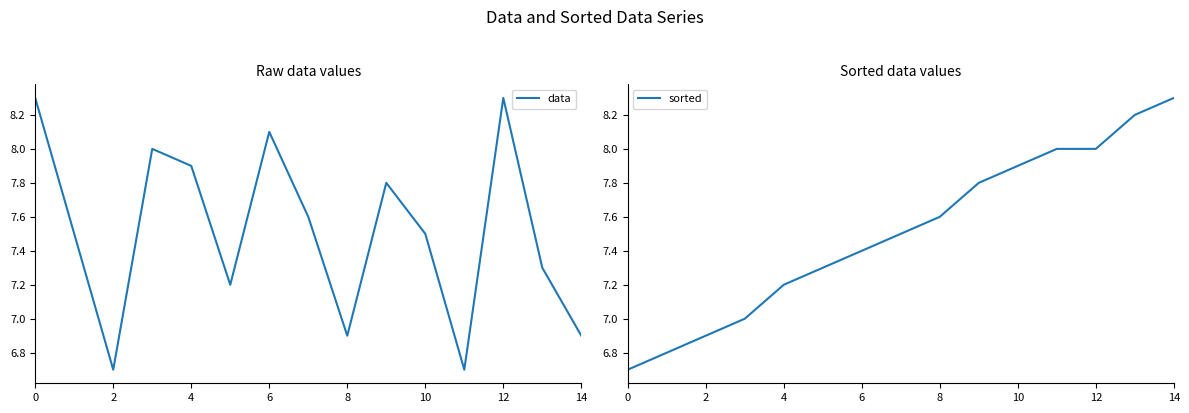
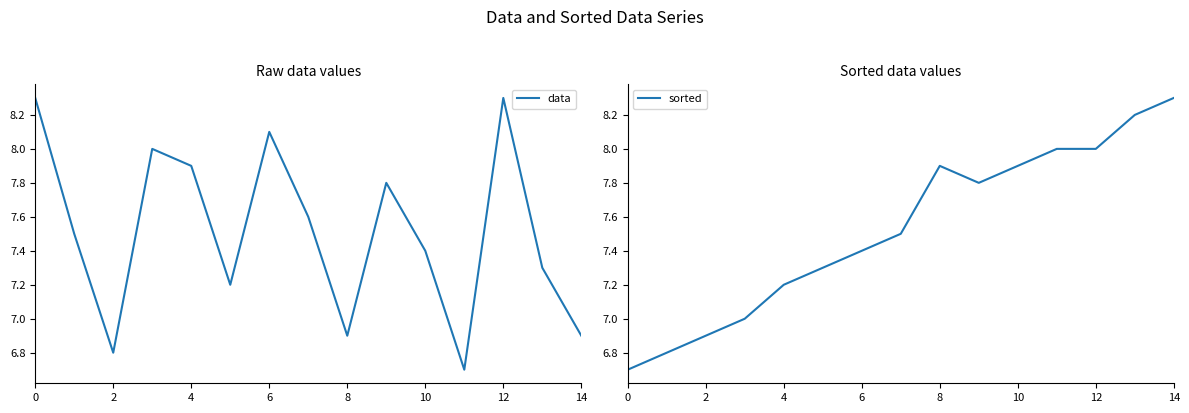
  {
    "Raw data values": {
      "0": 8.3,
-     "2": 6.7,
+     "2": 6.8,
      "4": 7.9,
      "6": 8.1,
      "8": 6.9,
-     "10": 7.5,
+     "10": 7.4,
      "12": 8.3,
      "14": 6.9
    },
    "Sorted data values": {
      "0": 6.7,
      "2": 6.9,
      "4": 7.2,
      "6": 7.4,
-     "8": 7.6,
+     "8": 7.9,
      "10": 7.9,
      "12": 8.0,
      "14": 8.3
    }
  }
